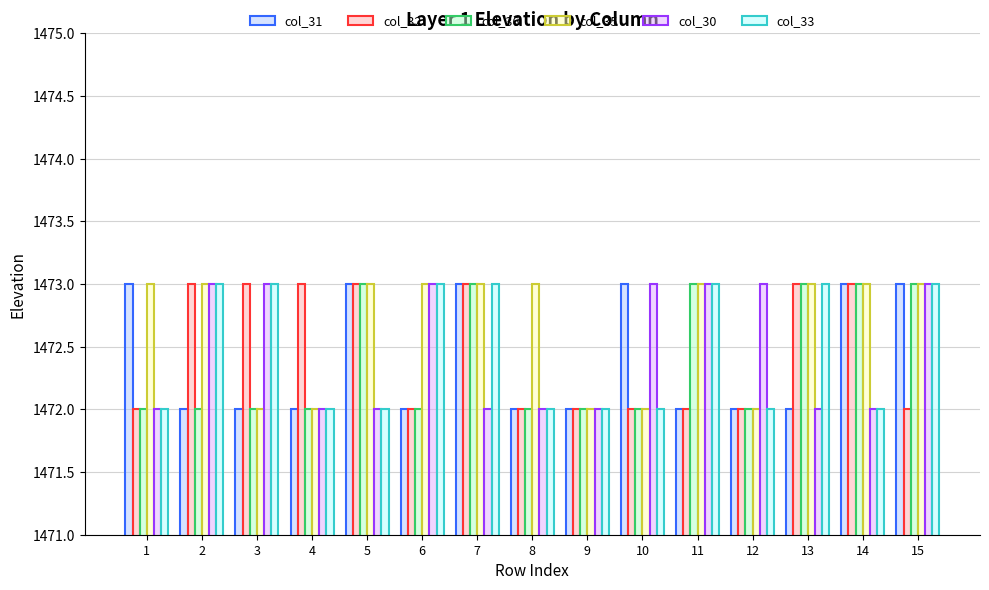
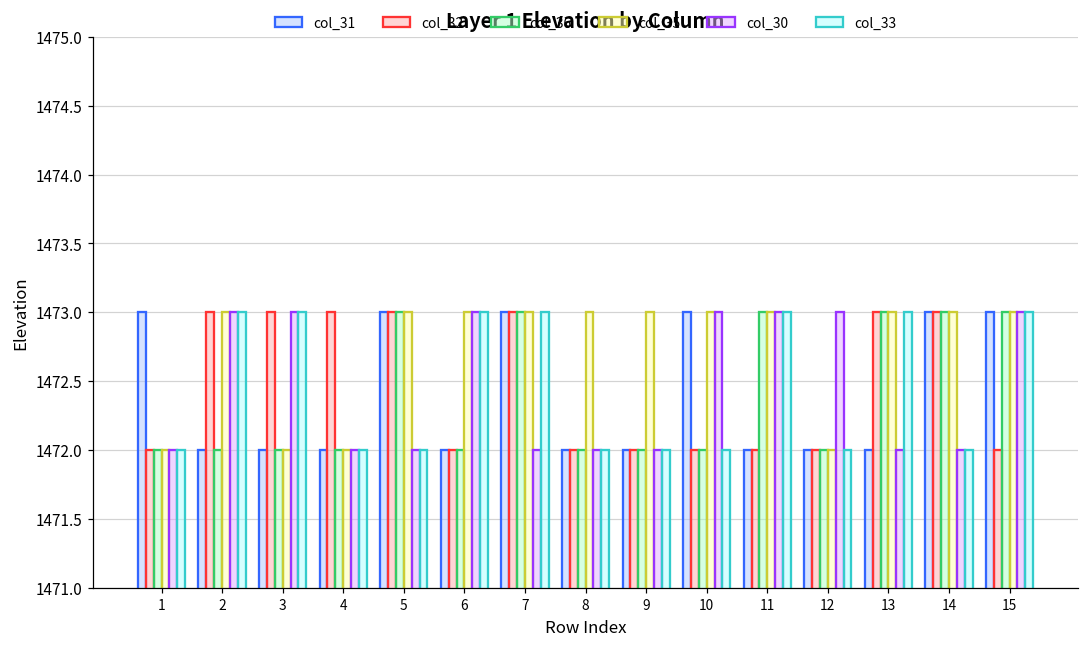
  {
    "col_32": {
      "1": 1472,
      "2": 1473,
      "3": 1473,
      "4": 1473,
      "5": 1473,
      "6": 1472,
      "7": 1473,
      "8": 1472,
      "9": 1472,
      "10": 1472,
      "11": 1472,
      "12": 1472,
      "13": 1473,
      "14": 1473,
      "15": 1472
    },
    "col_35": {
-     "1": 1473,
+     "1": 1472,
      "2": 1473,
      "3": 1472,
      "4": 1472,
      "5": 1473,
      "6": 1473,
      "7": 1473,
      "8": 1473,
-     "9": 1472,
-     "10": 1472,
+     "9": 1473,
+     "10": 1473,
      "11": 1473,
      "12": 1472,
      "13": 1473,
      "14": 1473,
      "15": 1473
    }
  }
